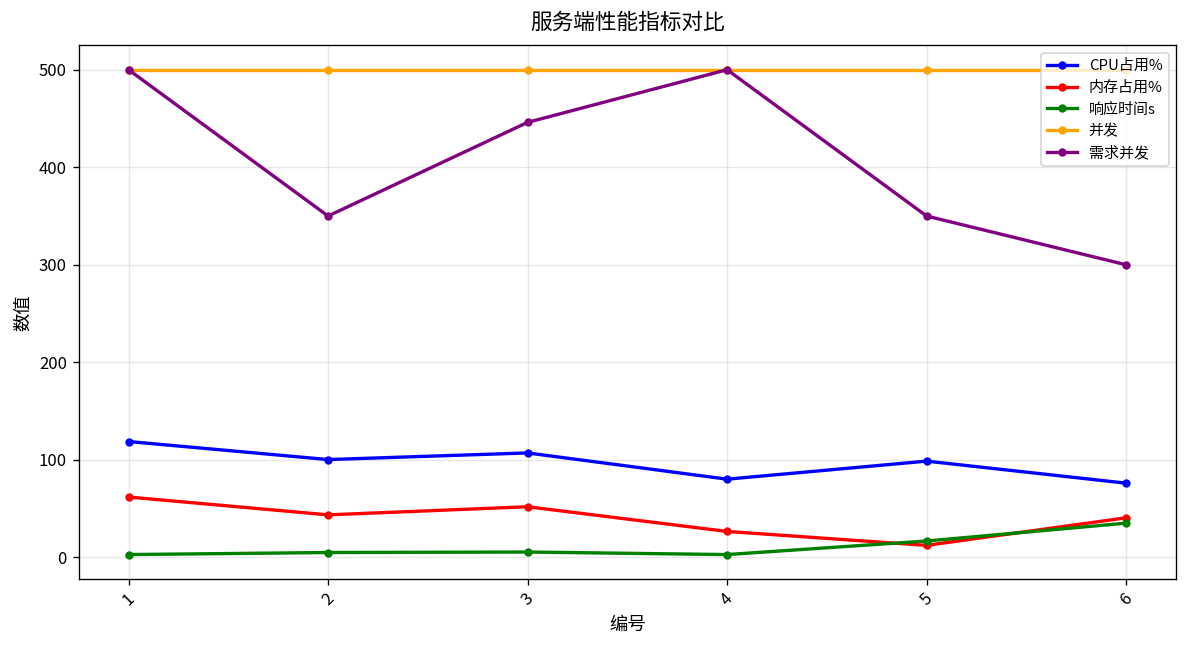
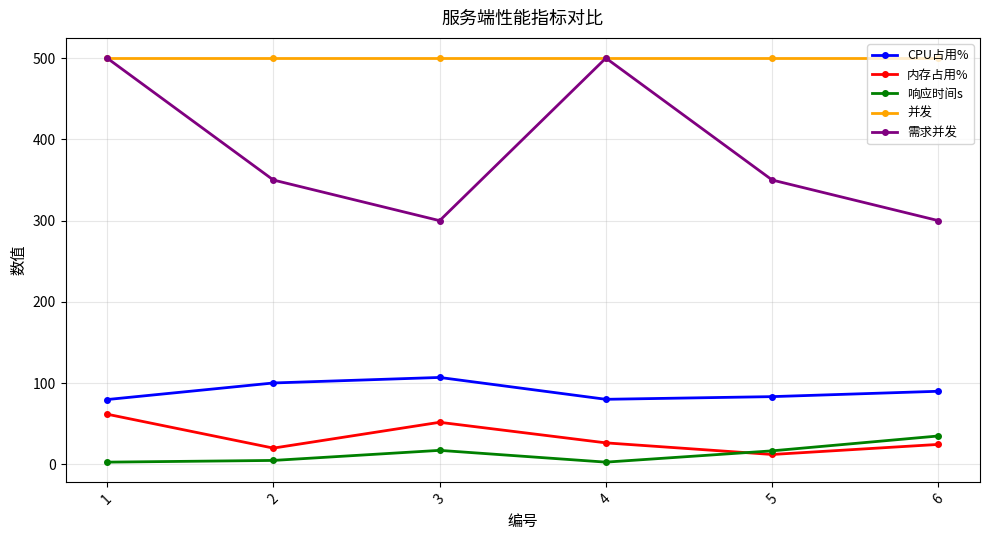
  {
    "CPU占用%": {
-     "1": 120,
+     "1": 80,
      "2": 100,
      "3": 110,
      "4": 80,
-     "5": 100,
-     "6": 80
+     "5": 80,
+     "6": 90
    },
    "内存占用%": {
      "1": 60,
-     "2": 40,
+     "2": 20,
      "3": 50,
      "4": 30,
      "5": 10,
-     "6": 40
+     "6": 20
    },
    "响应时间s": {
      "1": 0,
      "2": 10,
-     "3": 10,
+     "3": 20,
      "4": 0,
      "5": 20,
      "6": 40
    },
    "并发": {
      "2": 500,
      "3": 500,
      "5": 500
    },
    "需求并发": {
      "2": 350,
-     "3": 450,
+     "3": 300,
      "5": 350,
      "6": 300
    }
  }
